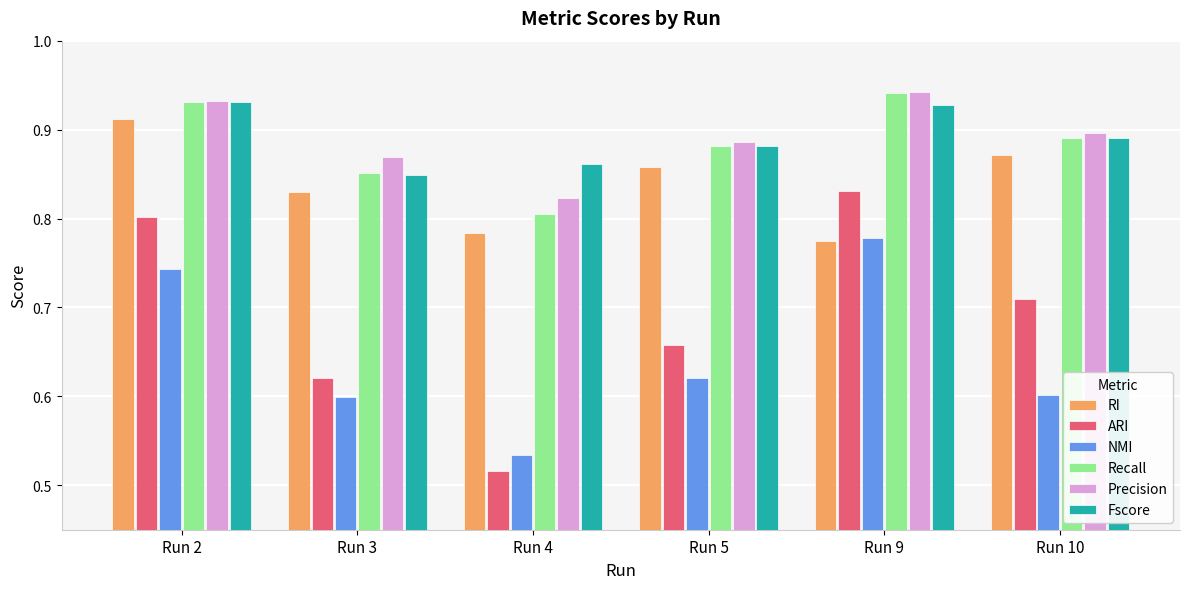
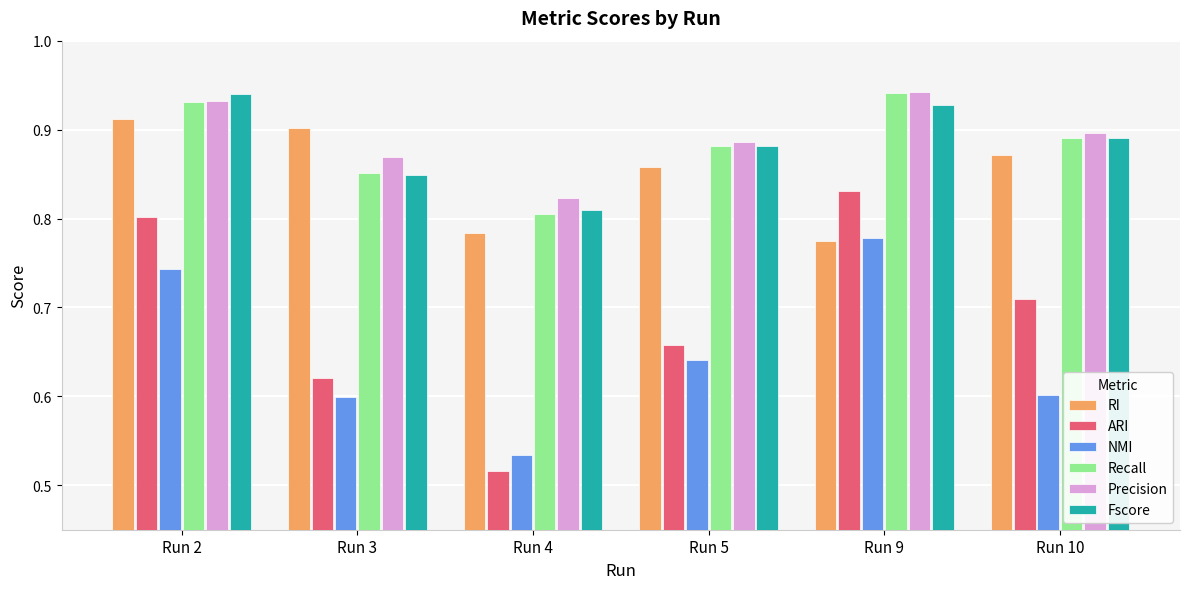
  {
    "RI": {
      "Run 2": 0.91,
-     "Run 3": 0.83,
+     "Run 3": 0.90,
      "Run 4": 0.78,
      "Run 5": 0.86,
      "Run 9": 0.77,
      "Run 10": 0.87
    },
    "ARI": {
      "Run 2": 0.80,
      "Run 3": 0.62,
      "Run 4": 0.52,
      "Run 5": 0.66,
      "Run 9": 0.83,
      "Run 10": 0.71
    },
    "NMI": {
      "Run 2": 0.74,
      "Run 3": 0.60,
      "Run 4": 0.53,
-     "Run 5": 0.62,
+     "Run 5": 0.64,
      "Run 9": 0.78,
      "Run 10": 0.60
    },
    "Recall": {
      "Run 2": 0.93,
      "Run 3": 0.85,
      "Run 4": 0.81,
      "Run 5": 0.88,
      "Run 9": 0.94,
      "Run 10": 0.89
    },
    "Precision": {
      "Run 2": 0.93,
      "Run 3": 0.87,
      "Run 4": 0.82,
      "Run 5": 0.89,
      "Run 9": 0.94,
      "Run 10": 0.90
    },
    "Fscore": {
-     "Run 2": 0.93,
+     "Run 2": 0.94,
      "Run 3": 0.85,
-     "Run 4": 0.86,
+     "Run 4": 0.81,
      "Run 5": 0.88,
      "Run 9": 0.93,
      "Run 10": 0.89
    }
  }
